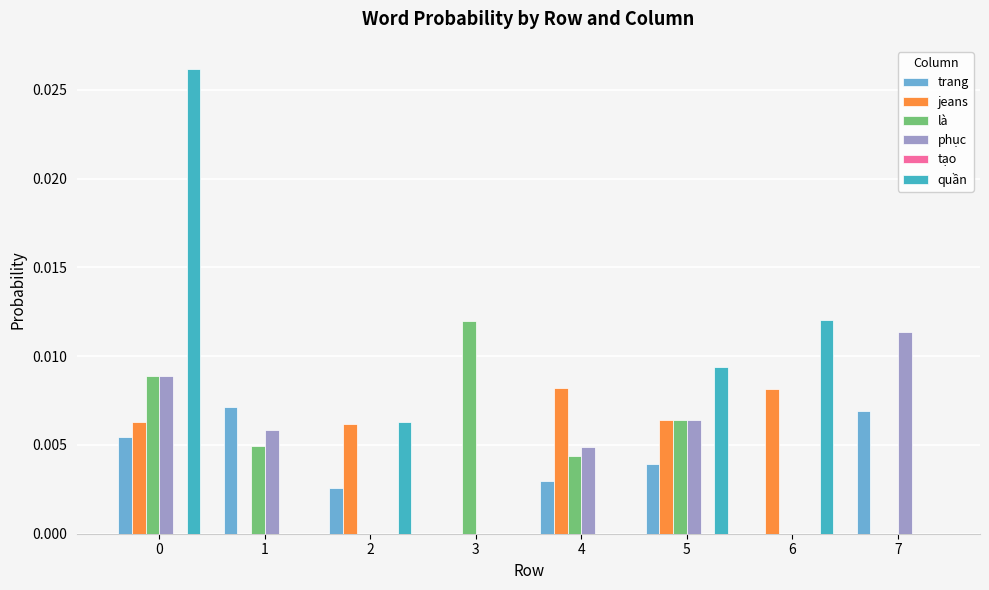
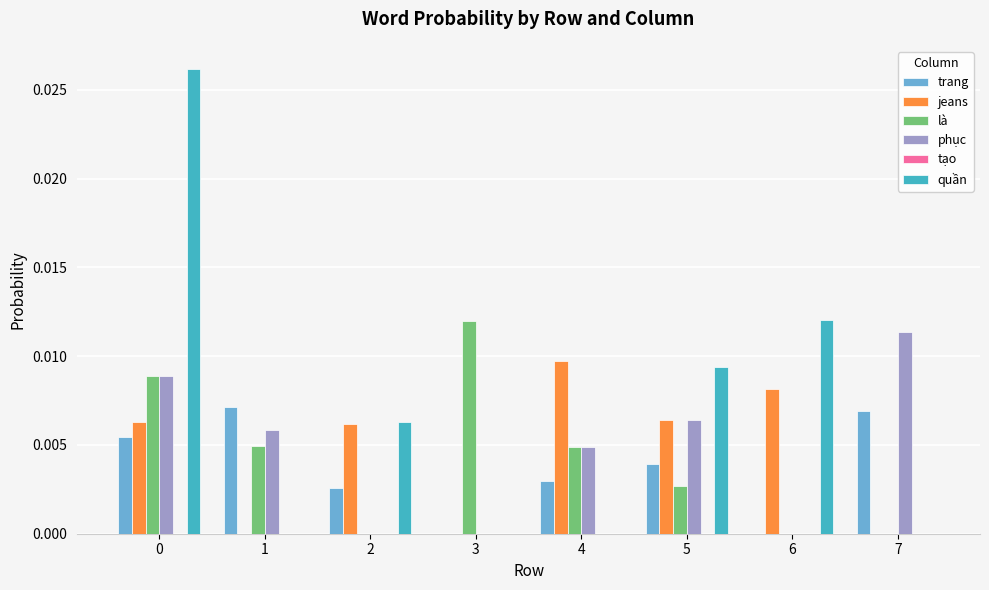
  {
    "jeans": {
      "0": 0.0063,
      "1": 0.0000,
      "2": 0.0062,
      "3": 0.0000,
-     "4": 0.0082,
+     "4": 0.0097,
      "5": 0.0064,
      "6": 0.0082,
      "7": 0.0000
    },
    "là": {
      "0": 0.0089,
      "1": 0.0050,
      "2": 0.0000,
      "3": 0.0120,
-     "4": 0.0044,
-     "5": 0.0064,
+     "4": 0.0049,
+     "5": 0.0027,
      "6": 0.0000,
      "7": 0.0000
    },
    "tạo": {
      "0": 0.0000,
      "1": 0.0000,
      "2": 0.0000,
      "3": 0.0000,
      "4": 0.0000,
      "5": 0.0000,
      "6": 0.0000,
      "7": 0.0000
    }
  }
